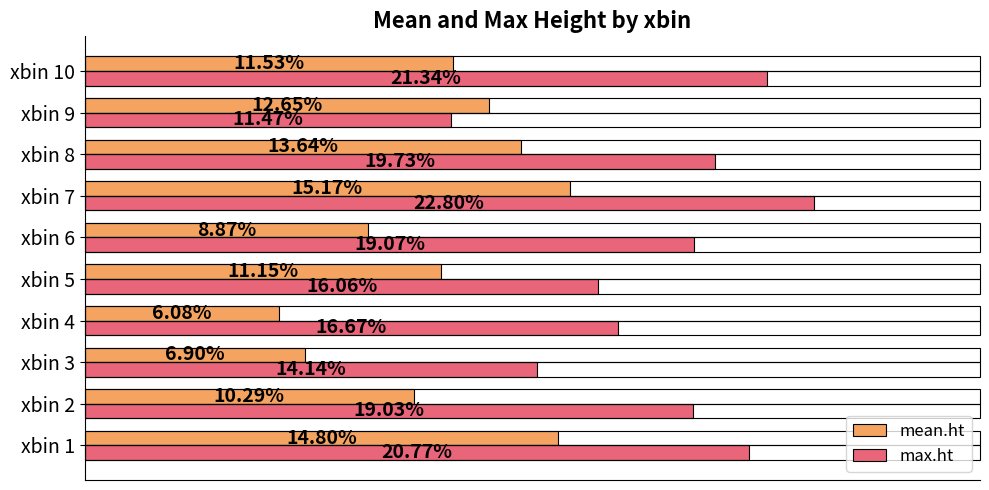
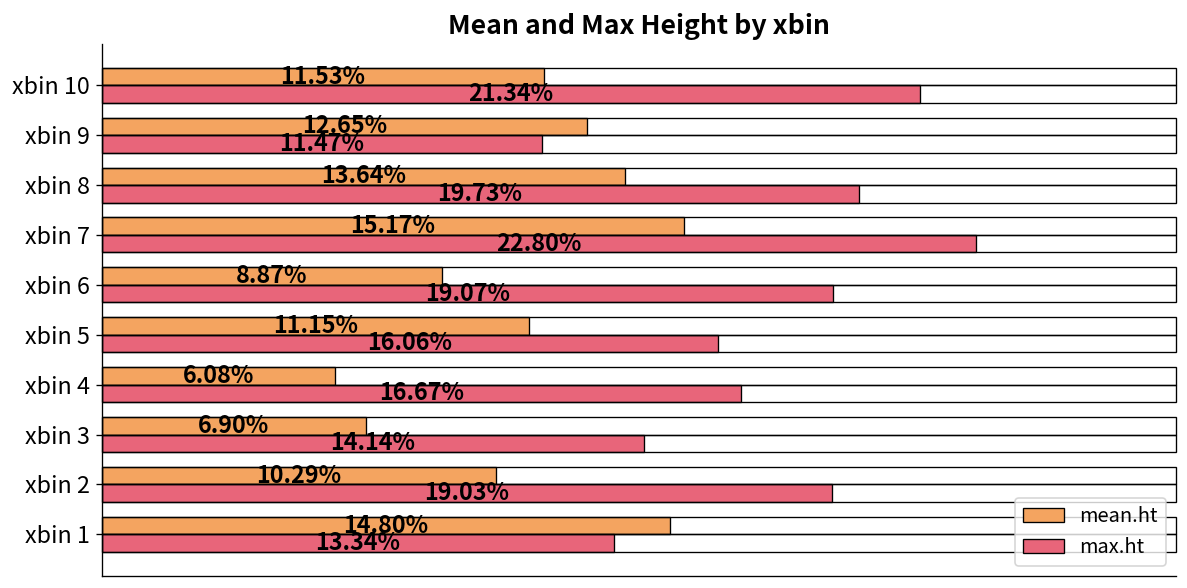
  {
    "mean.ht": {
      "xbin 10": "11.53%",
      "xbin 8": "13.64%",
      "xbin 7": "15.17%",
      "xbin 6": "8.87%",
      "xbin 5": "11.15%",
      "xbin 4": "6.08%",
      "xbin 3": "6.90%",
      "xbin 2": "10.29%",
      "xbin 1": "14.80%"
    },
    "max.ht": {
      "xbin 10": "21.34%",
      "xbin 8": "19.73%",
      "xbin 7": "22.80%",
      "xbin 6": "19.07%",
      "xbin 5": "16.06%",
      "xbin 4": "16.67%",
      "xbin 3": "14.14%",
      "xbin 2": "19.03%",
-     "xbin 1": "20.77%"
+     "xbin 1": "13.34%"
    }
  }
